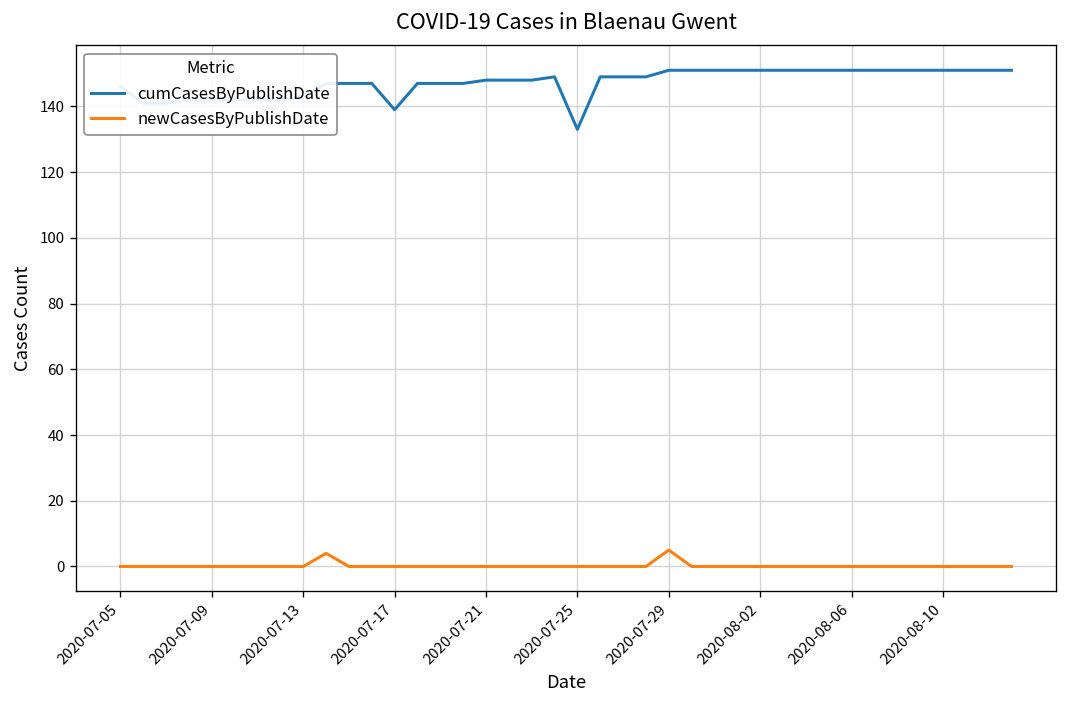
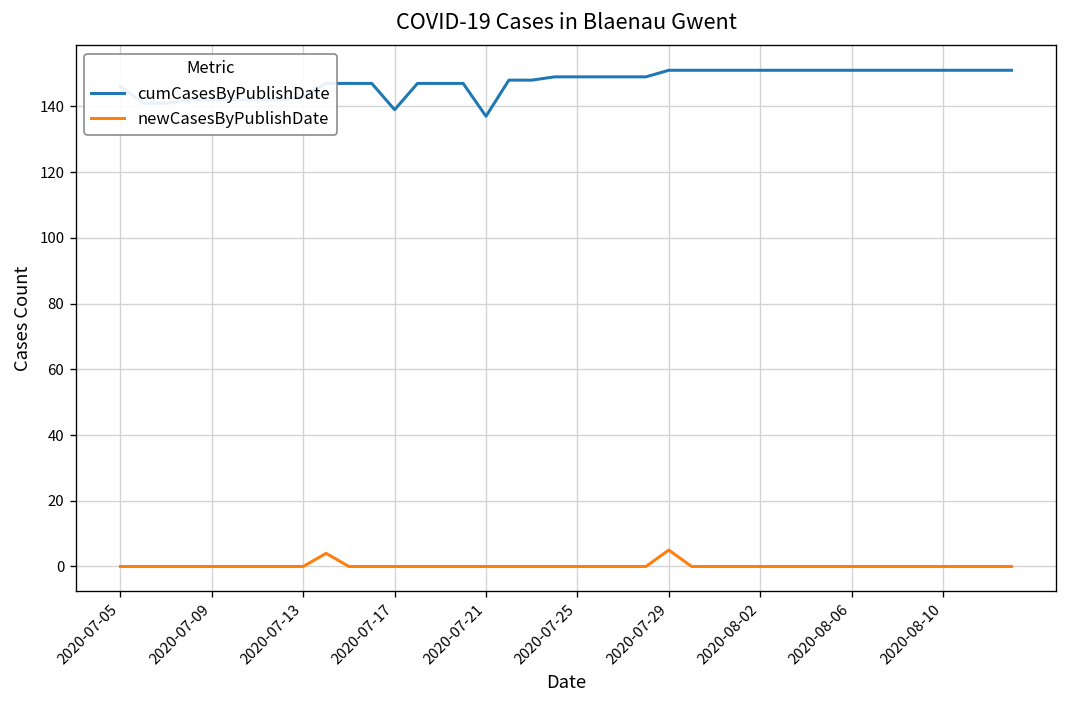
  {
    "cumCasesByPublishDate": {
      "2020-07-17": 139,
-     "2020-07-21": 148,
-     "2020-07-25": 133,
+     "2020-07-21": 137,
+     "2020-07-25": 149,
      "2020-07-29": 151,
      "2020-08-02": 151,
      "2020-08-06": 151,
      "2020-08-10": 151
    },
    "newCasesByPublishDate": {
      "2020-07-05": 0,
      "2020-07-09": 0,
      "2020-07-13": 0,
      "2020-07-17": 0,
      "2020-07-21": 0,
      "2020-07-25": 0,
      "2020-07-29": 5,
      "2020-08-02": 0,
      "2020-08-06": 0,
      "2020-08-10": 0
    }
  }
